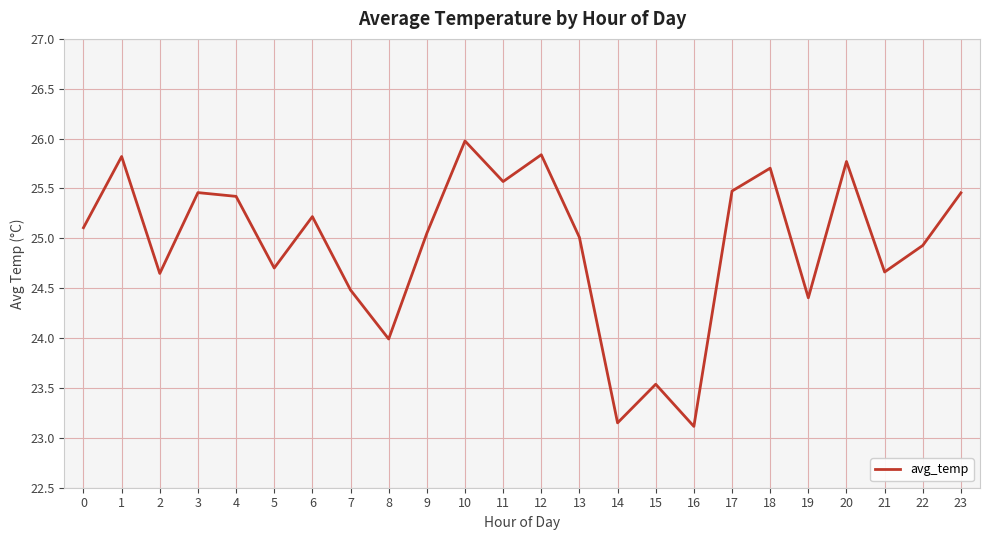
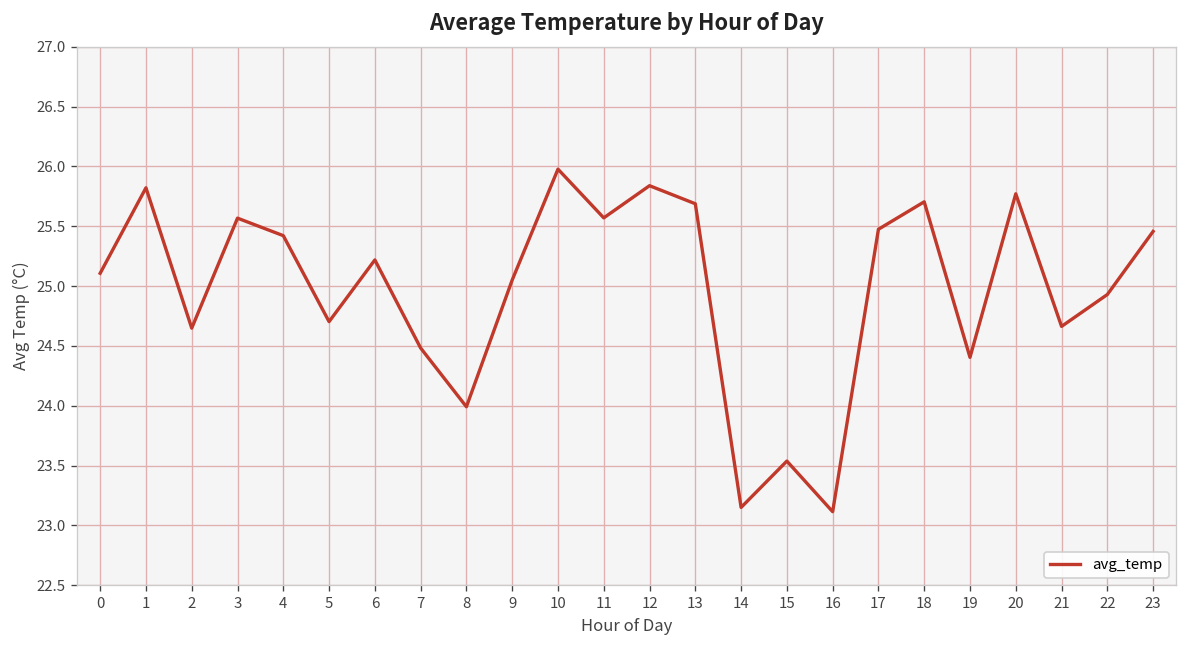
  {
    "0": 25.1,
    "1": 25.8,
    "2": 24.6,
-   "3": 25.5,
+   "3": 25.6,
    "4": 25.4,
    "5": 24.7,
    "6": 25.2,
    "7": 24.5,
    "8": 24.0,
    "9": 25.1,
    "10": 26.0,
    "11": 25.6,
    "12": 25.8,
-   "13": 25.0,
+   "13": 25.7,
    "14": 23.2,
    "15": 23.5,
    "16": 23.1,
    "17": 25.5,
    "18": 25.7,
    "19": 24.4,
    "20": 25.8,
    "21": 24.7,
    "22": 24.9,
    "23": 25.5
  }
